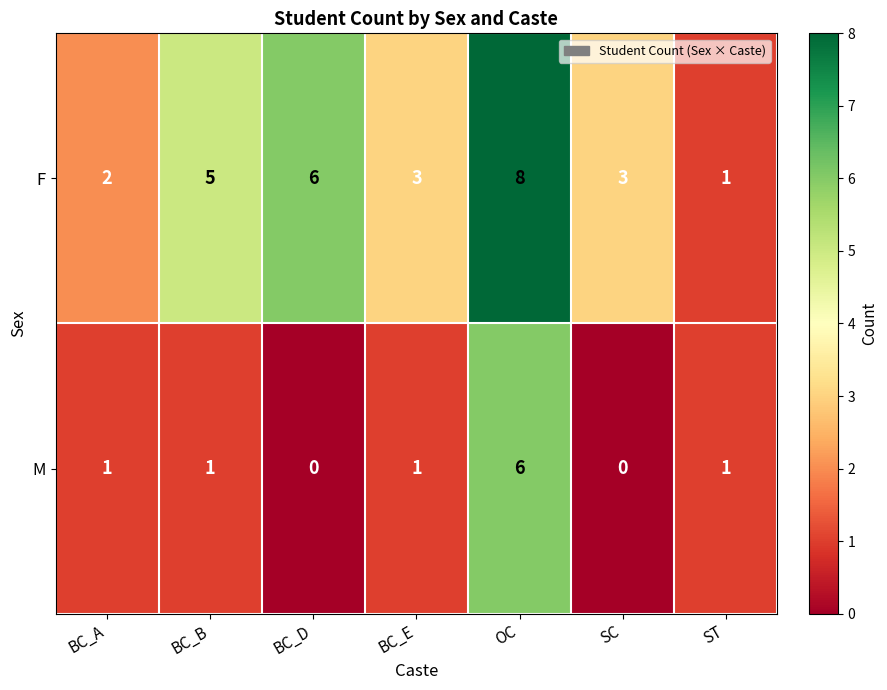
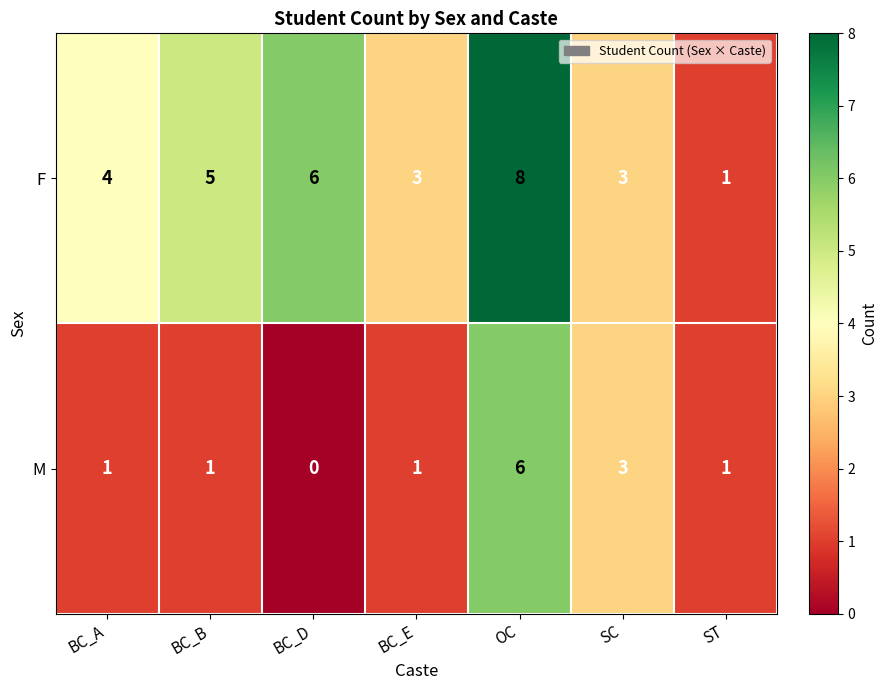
  {
    "F": {
-     "BC_A": 2,
+     "BC_A": 4,
      "BC_B": 5,
      "BC_D": 6,
      "BC_E": 3,
      "OC": 8,
      "SC": 3,
      "ST": 1
    },
    "M": {
      "BC_A": 1,
      "BC_B": 1,
      "BC_D": 0,
      "BC_E": 1,
      "OC": 6,
-     "SC": 0,
+     "SC": 3,
      "ST": 1
    }
  }
